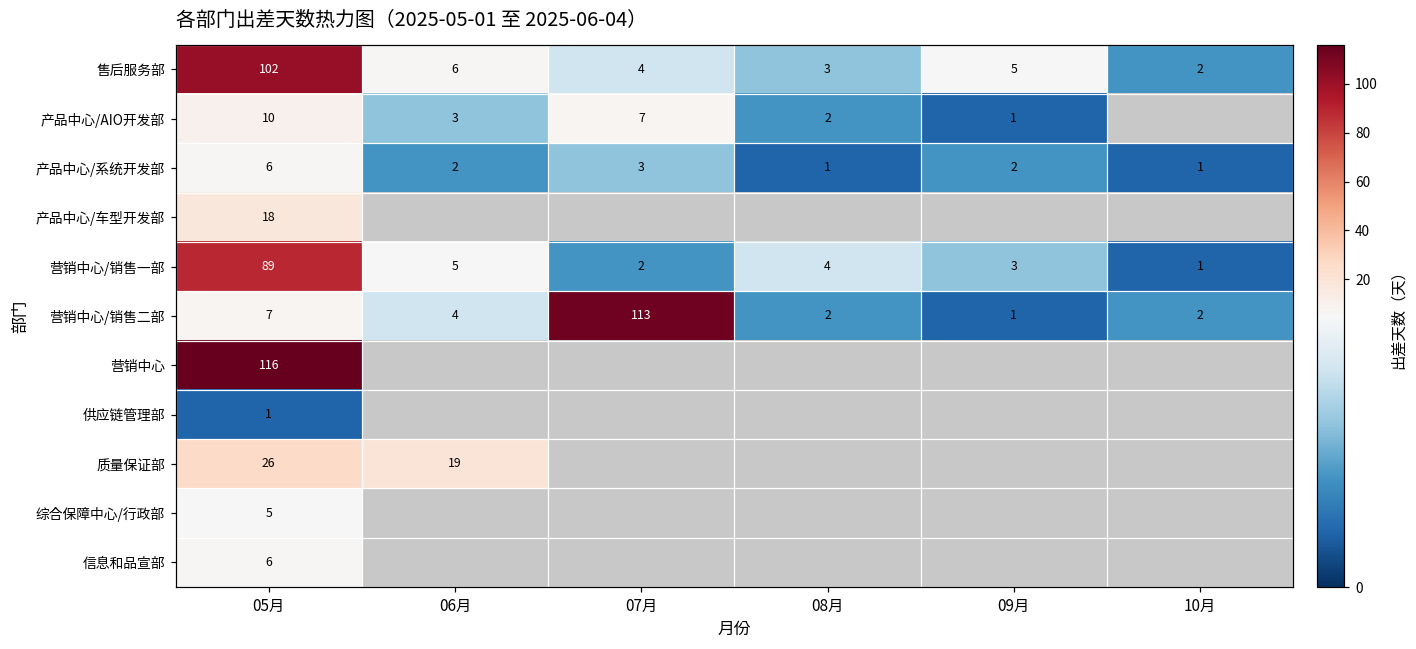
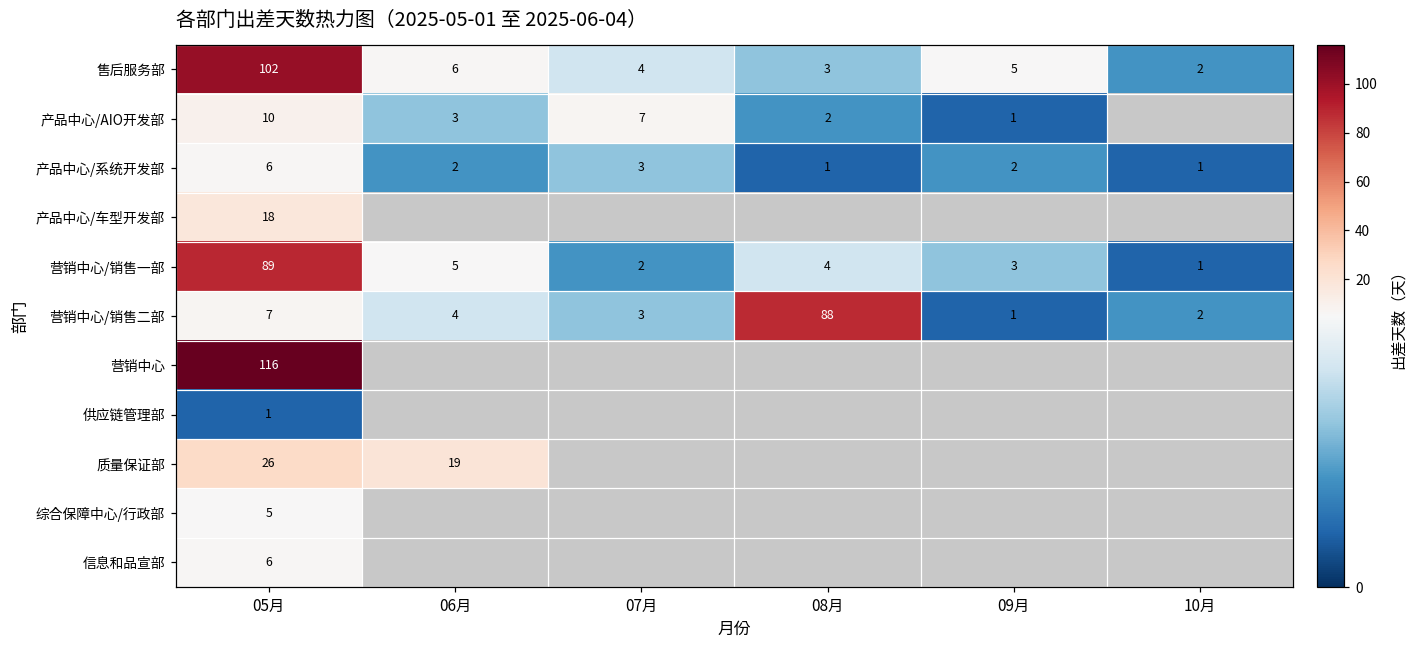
  {
    "售后服务部": {
      "05月": 102,
      "06月": 6,
      "07月": 4,
      "08月": 3,
      "09月": 5,
      "10月": 2
    },
    "产品中心/AIO开发部": {
      "05月": 10,
      "06月": 3,
      "07月": 7,
      "08月": 2,
      "09月": 1
    },
    "产品中心/系统开发部": {
      "05月": 6,
      "06月": 2,
      "07月": 3,
      "08月": 1,
      "09月": 2,
      "10月": 1
    },
    "产品中心/车型开发部": {
      "05月": 18
    },
    "营销中心/销售一部": {
      "05月": 89,
      "06月": 5,
      "07月": 2,
      "08月": 4,
      "09月": 3,
      "10月": 1
    },
    "营销中心/销售二部": {
      "05月": 7,
      "06月": 4,
-     "07月": 113,
-     "08月": 2,
+     "07月": 3,
+     "08月": 88,
      "09月": 1,
      "10月": 2
    },
    "营销中心": {
      "05月": 116
    },
    "供应链管理部": {
      "05月": 1
    },
    "质量保证部": {
      "05月": 26,
      "06月": 19
    },
    "综合保障中心/行政部": {
      "05月": 5
    },
    "信息和品宣部": {
      "05月": 6
    }
  }
